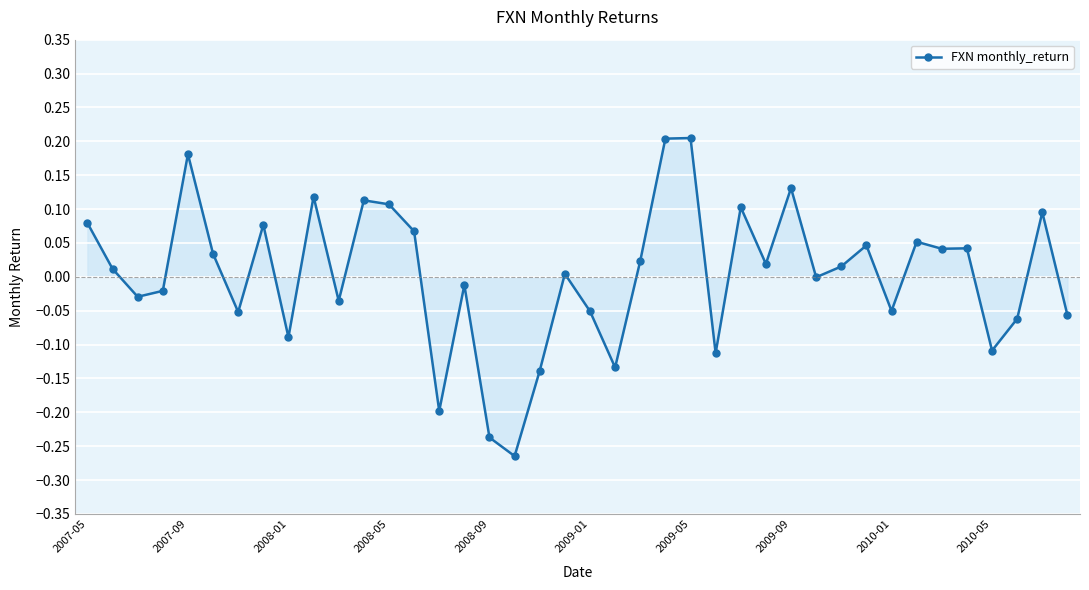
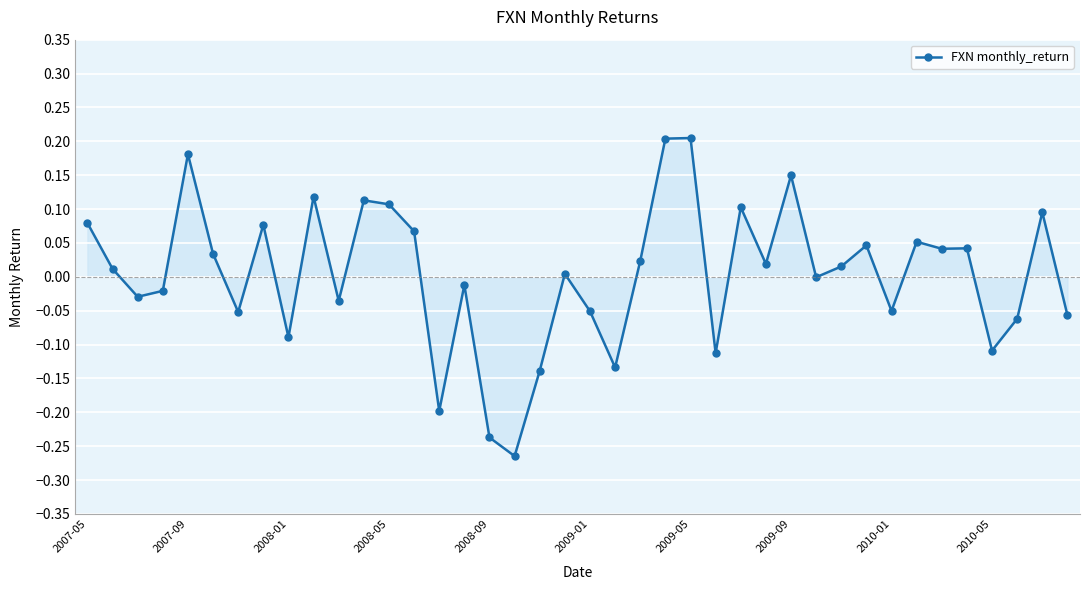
  {
    "FXN monthly_return": {
      "2008-01": -0.09,
      "2008-09": -0.24,
      "2009-01": -0.05,
-     "2009-09": 0.13,
+     "2009-09": 0.15,
      "2010-01": -0.05,
      "2010-05": -0.11
    }
  }
